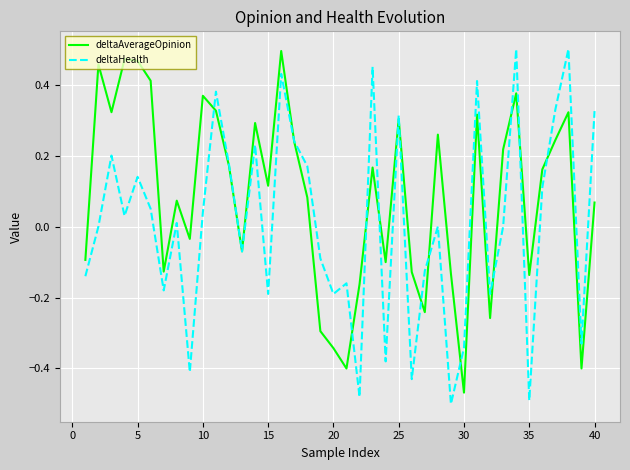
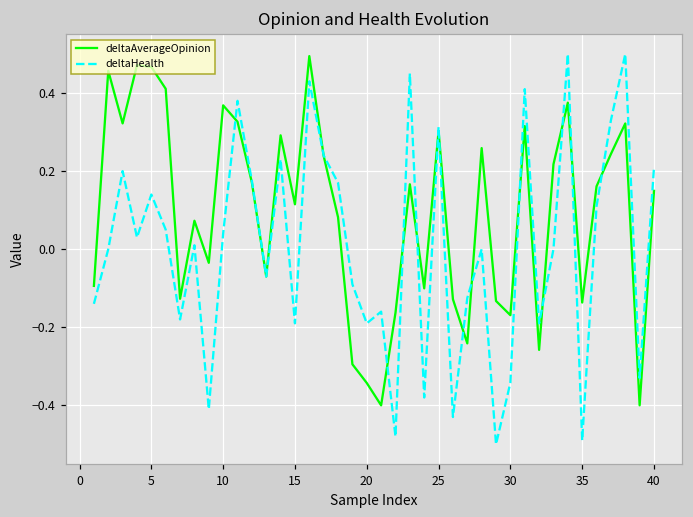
  {
    "deltaAverageOpinion": {
      "10": 0.37,
      "15": 0.11,
      "20": -0.34,
      "25": 0.30,
-     "30": -0.47,
+     "30": -0.17,
      "35": -0.14,
-     "40": 0.07
+     "40": 0.15
    },
    "deltaHealth": {
      "5": 0.14,
      "10": 0.04,
      "15": -0.19,
      "20": -0.19,
      "25": 0.31,
      "30": -0.34,
      "35": -0.49,
-     "40": 0.33
+     "40": 0.21
    }
  }
